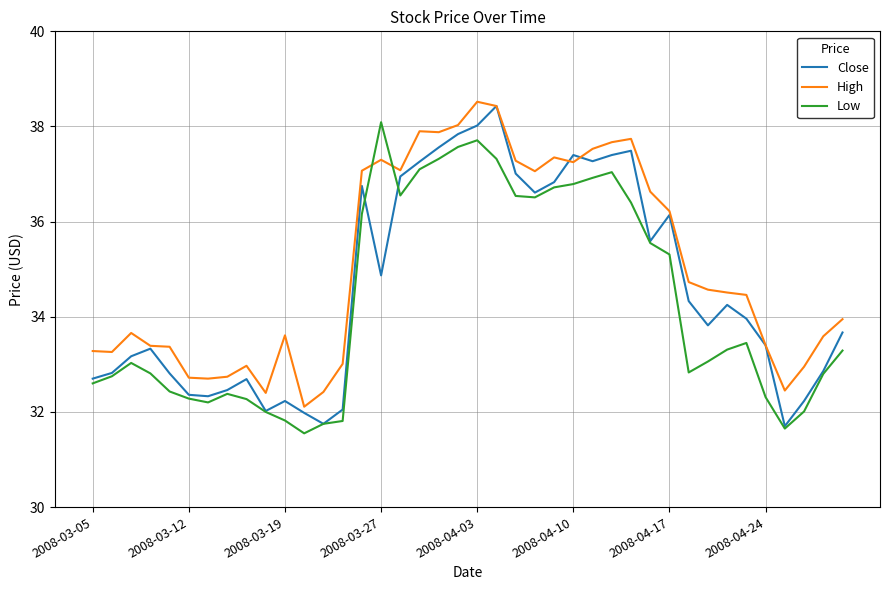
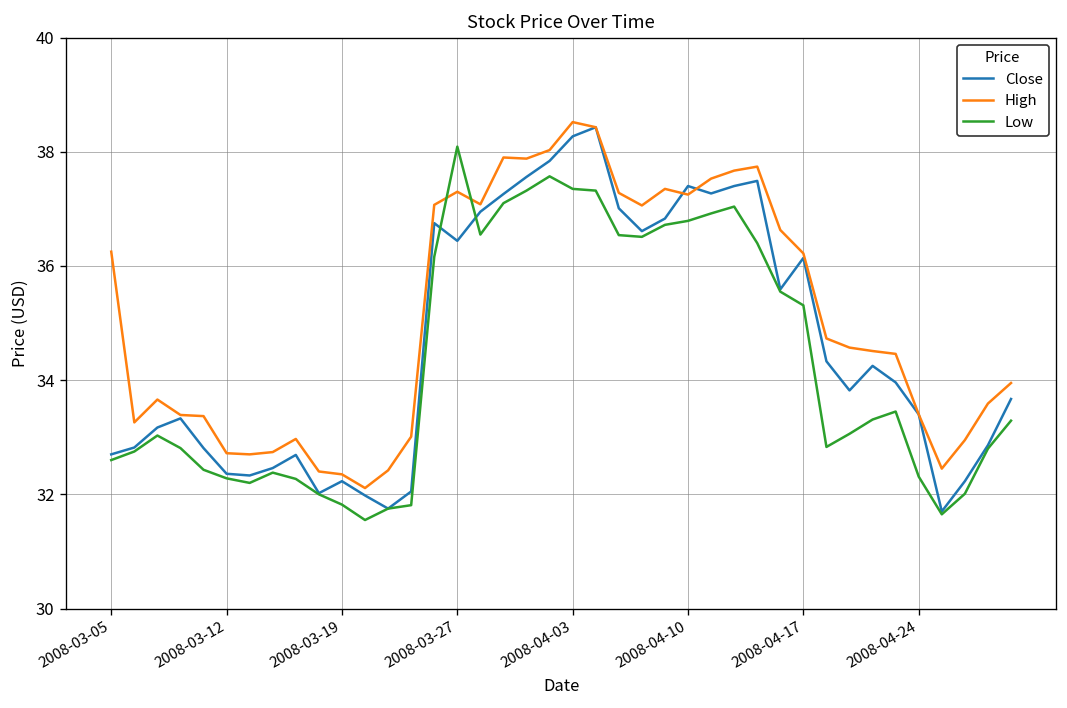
  {
    "Close": {
      "2008-03-05": 32.7,
      "2008-03-12": 32.4,
      "2008-03-19": 32.2,
-     "2008-03-27": 34.9,
-     "2008-04-03": 38.0,
+     "2008-03-27": 36.4,
+     "2008-04-03": 38.3,
      "2008-04-10": 37.4,
      "2008-04-17": 36.1
    },
    "High": {
-     "2008-03-05": 33.3,
+     "2008-03-05": 36.3,
      "2008-03-12": 32.7,
-     "2008-03-19": 33.6,
+     "2008-03-19": 32.4,
      "2008-03-27": 37.3,
      "2008-04-03": 38.5,
      "2008-04-10": 37.3,
      "2008-04-17": 36.2
    },
    "Low": {
      "2008-03-05": 32.6,
      "2008-03-12": 32.3,
      "2008-03-19": 31.8,
      "2008-03-27": 38.1,
-     "2008-04-03": 37.7,
+     "2008-04-03": 37.4,
      "2008-04-10": 36.8,
      "2008-04-17": 35.3,
      "2008-04-24": 32.3
    }
  }
